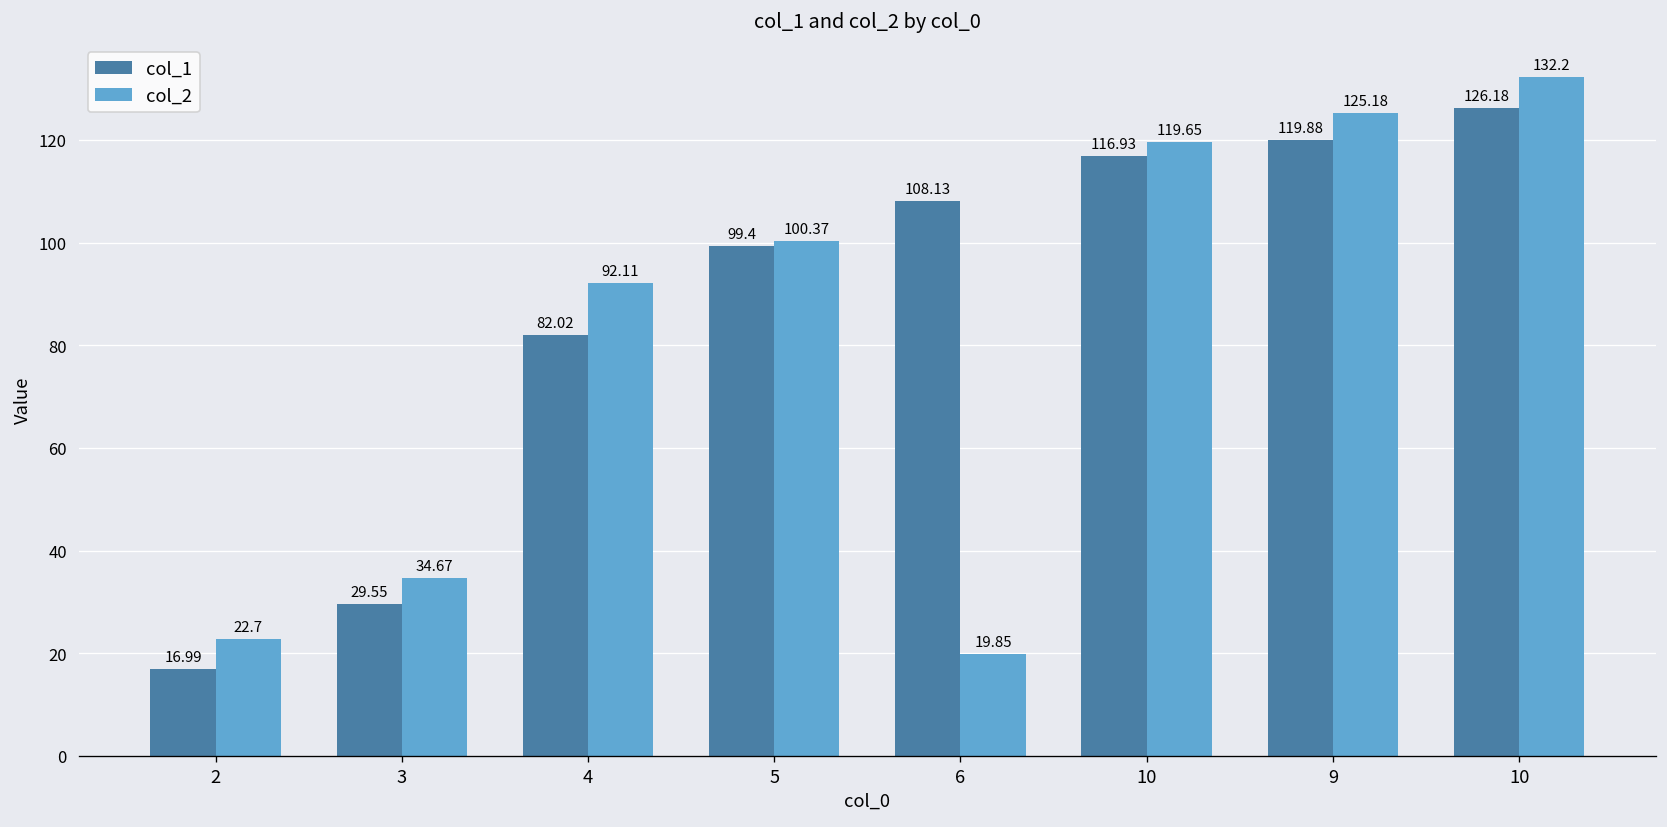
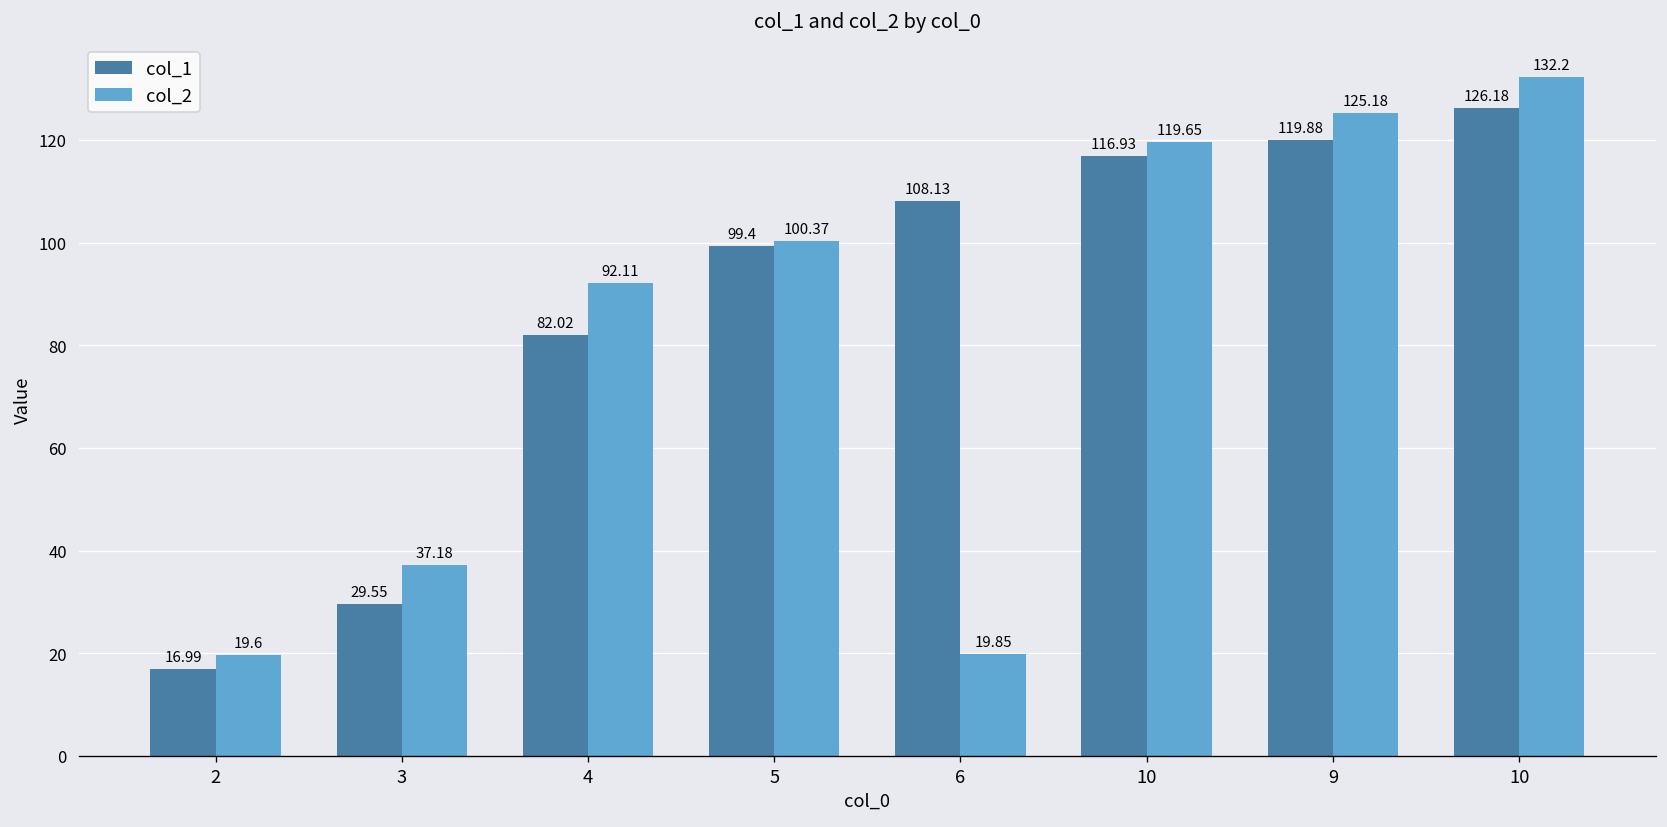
  {
    "col_1": {
      "2": 16.99,
      "3": 29.55,
      "4": 82.02,
      "5": 99.4,
      "6": 108.13,
      "9": 119.88
    },
    "col_2": {
-     "2": 22.7,
-     "3": 34.67,
+     "2": 19.6,
+     "3": 37.18,
      "4": 92.11,
      "5": 100.37,
      "6": 19.85,
      "9": 125.18
    }
  }
